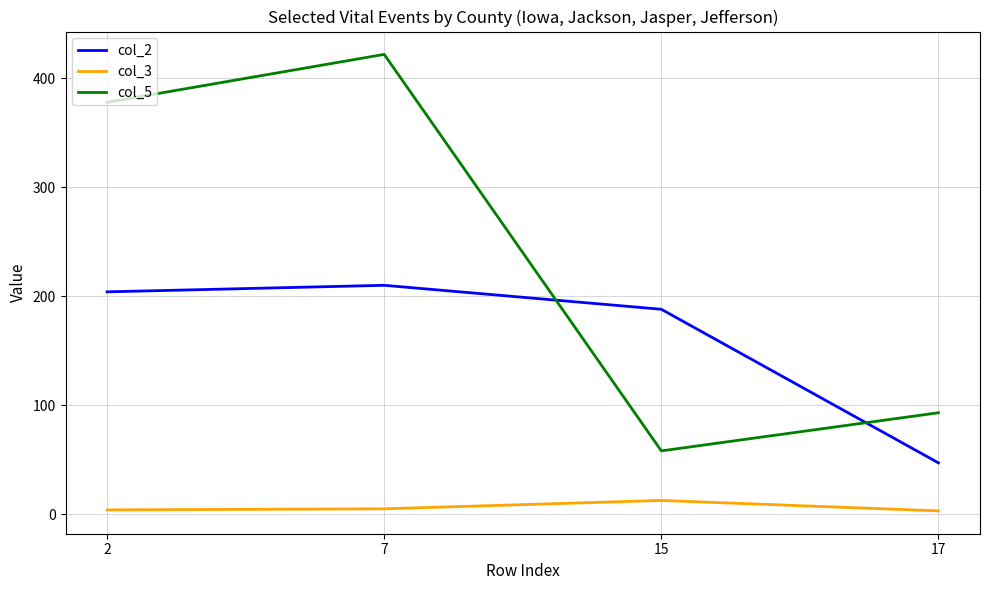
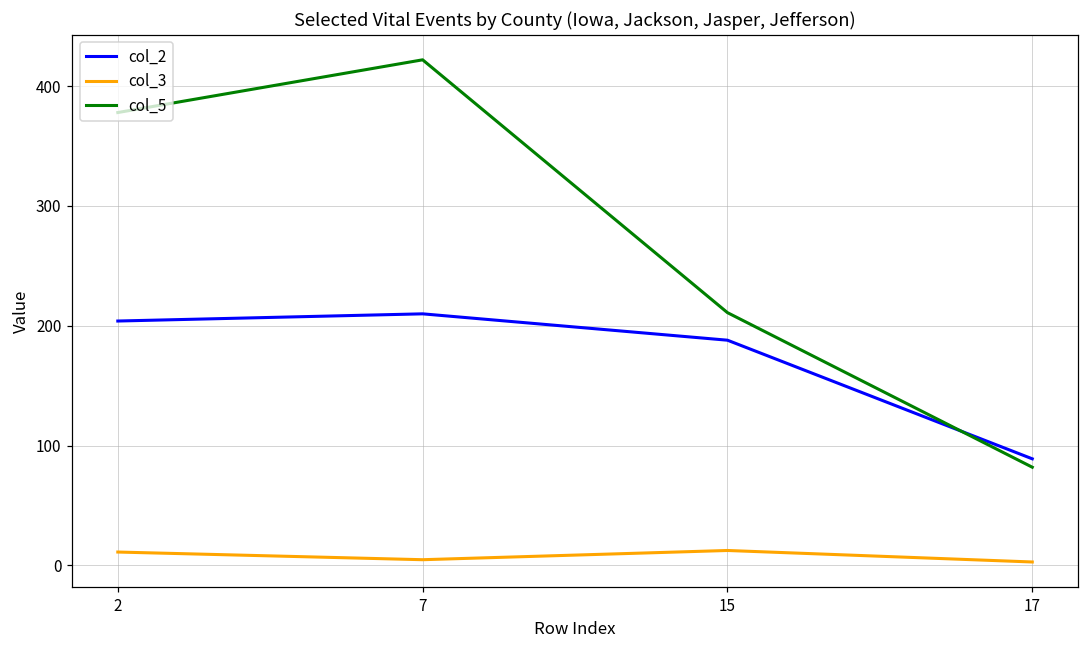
  {
    "col_2": {
      "2": 204,
      "7": 210,
      "15": 188,
-     "17": 47
+     "17": 89
    },
    "col_3": {
-     "2": 4,
+     "2": 11,
      "7": 5,
      "15": 13,
      "17": 3
    },
    "col_5": {
      "7": 422,
-     "15": 58,
-     "17": 93
+     "15": 211,
+     "17": 82
    }
  }
